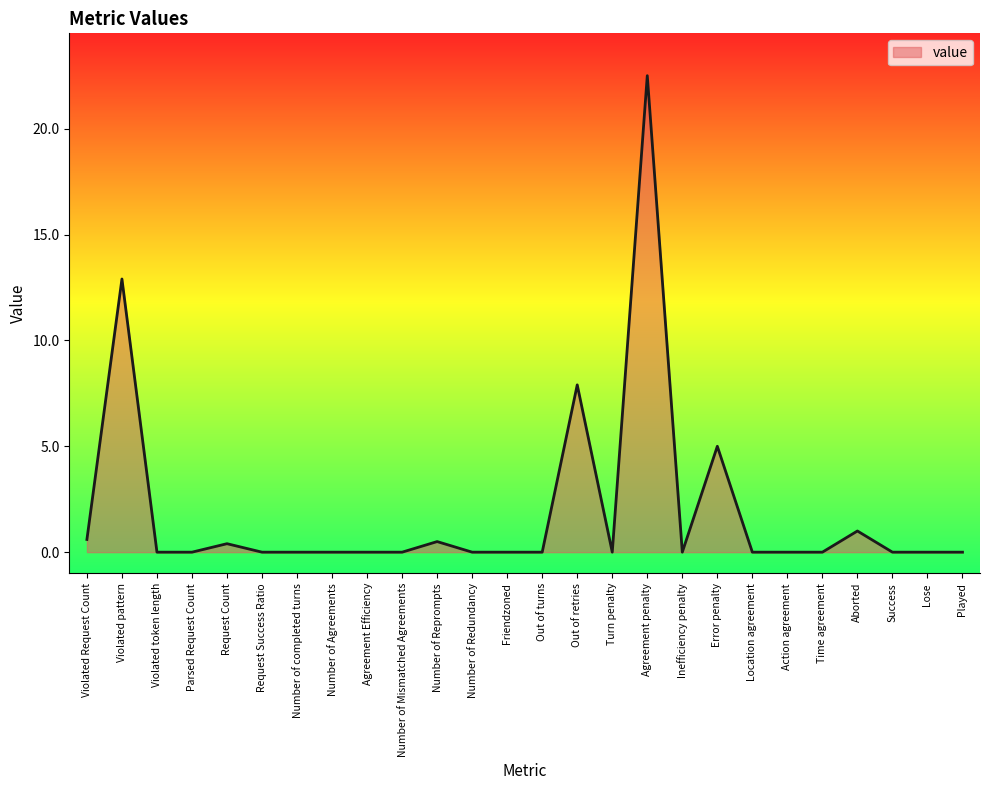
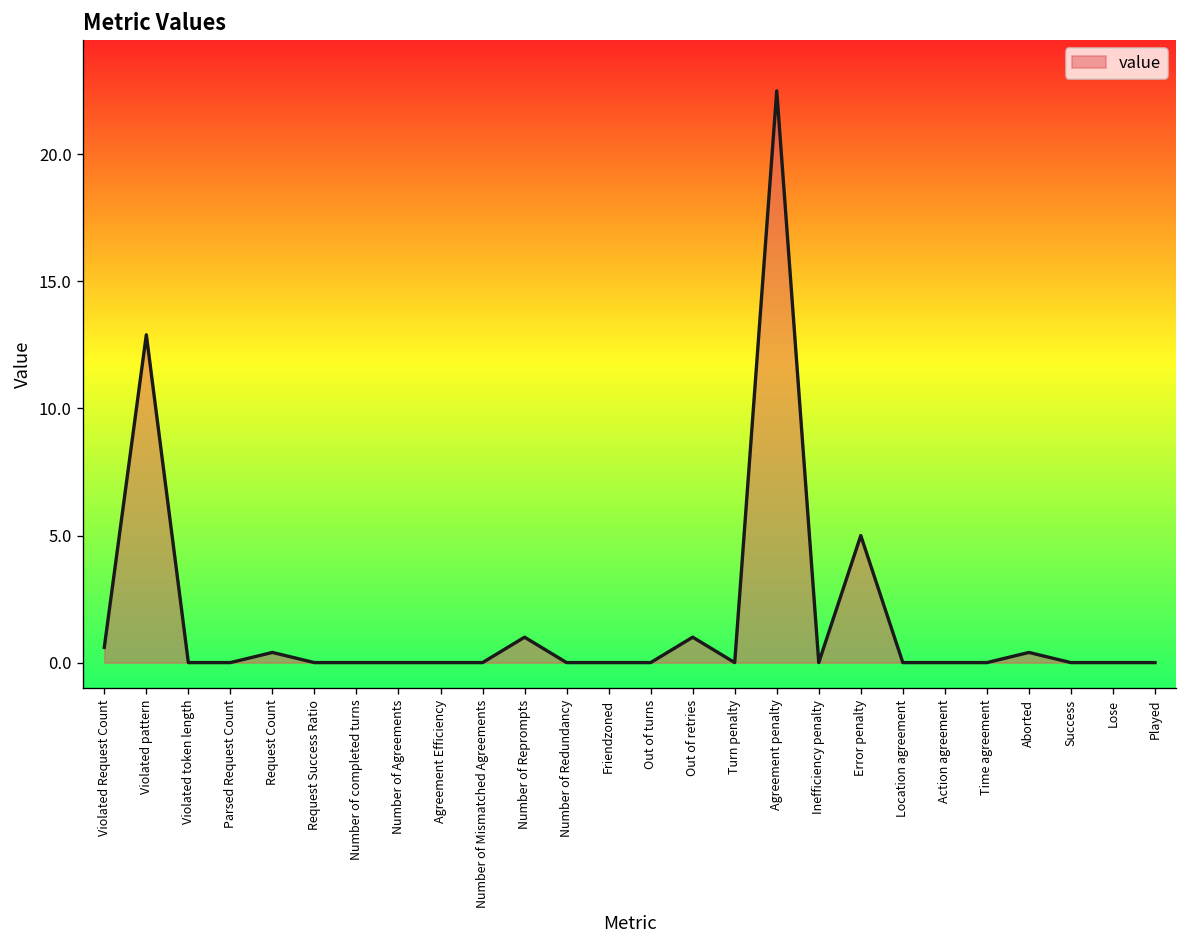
  {
    "Violated Request Count": 0.6,
    "Violated pattern": 12.9,
    "Violated token length": 0.0,
    "Parsed Request Count": 0.0,
    "Request Count": 0.4,
    "Request Success Ratio": 0.0,
    "Number of completed turns": 0.0,
    "Number of Agreements": 0.0,
    "Agreement Efficiency": 0.0,
    "Number of Mismatched Agreements": 0.0,
-   "Number of Reprompts": 0.5,
+   "Number of Reprompts": 1.0,
    "Number of Redundancy": 0.0,
    "Friendzoned": 0.0,
    "Out of turns": 0.0,
-   "Out of retries": 7.9,
+   "Out of retries": 1.0,
    "Turn penalty": 0.0,
    "Agreement penalty": 22.5,
    "Inefficiency penalty": 0.0,
    "Error penalty": 5.0,
    "Location agreement": 0.0,
    "Action agreement": 0.0,
    "Time agreement": 0.0,
-   "Aborted": 1.0,
+   "Aborted": 0.4,
    "Success": 0.0,
    "Lose": 0.0,
    "Played": 0.0
  }
